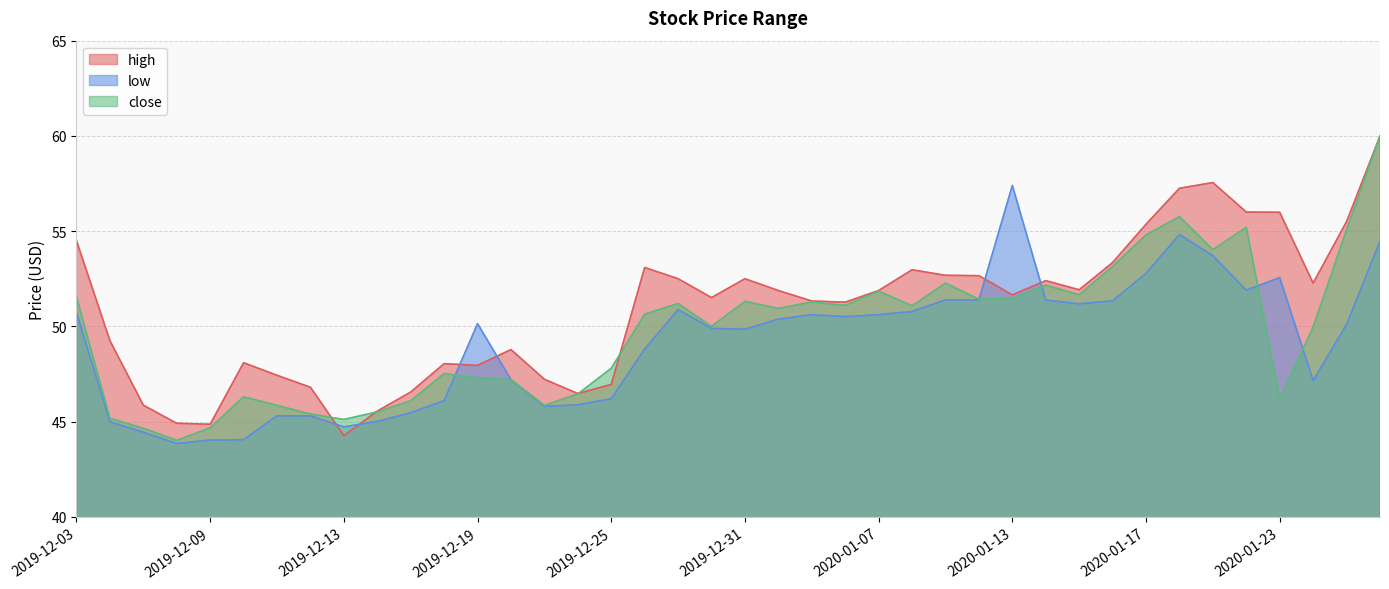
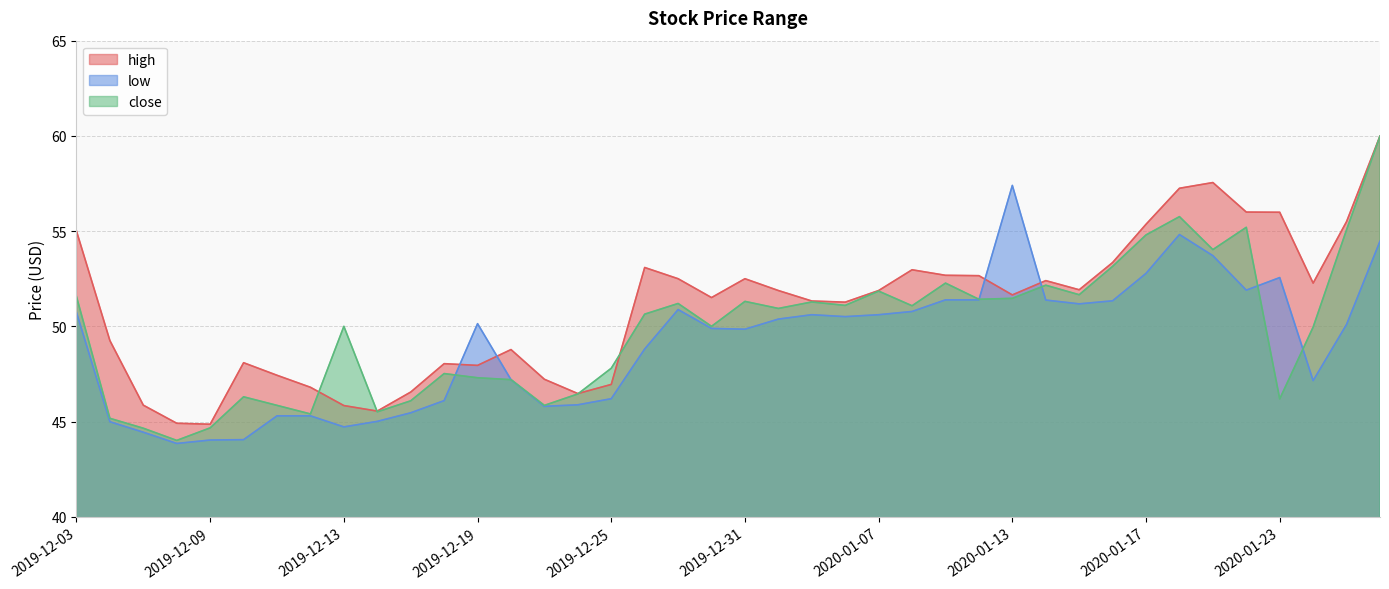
  {
    "high": {
-     "2019-12-03": 54.5,
+     "2019-12-03": 55.0,
      "2019-12-09": 44.9,
-     "2019-12-13": 44.3,
+     "2019-12-13": 45.8,
      "2019-12-19": 48.0,
      "2019-12-25": 47.0,
      "2019-12-31": 52.5,
      "2020-01-13": 51.7,
      "2020-01-17": 55.4,
      "2020-01-23": 56.0
    },
    "low": {
      "2019-12-03": 50.7,
      "2019-12-09": 44.0,
      "2019-12-13": 44.7,
      "2019-12-19": 50.1,
      "2019-12-25": 46.2,
      "2019-12-31": 49.9,
      "2020-01-07": 50.6,
      "2020-01-13": 57.4,
      "2020-01-17": 52.8,
      "2020-01-23": 52.6
    },
    "close": {
      "2019-12-03": 51.6,
      "2019-12-09": 44.7,
-     "2019-12-13": 45.1,
+     "2019-12-13": 50.0,
      "2019-12-19": 47.3,
      "2019-12-25": 47.8,
      "2019-12-31": 51.3,
      "2020-01-13": 51.5,
      "2020-01-17": 54.8,
      "2020-01-23": 46.2
    }
  }
